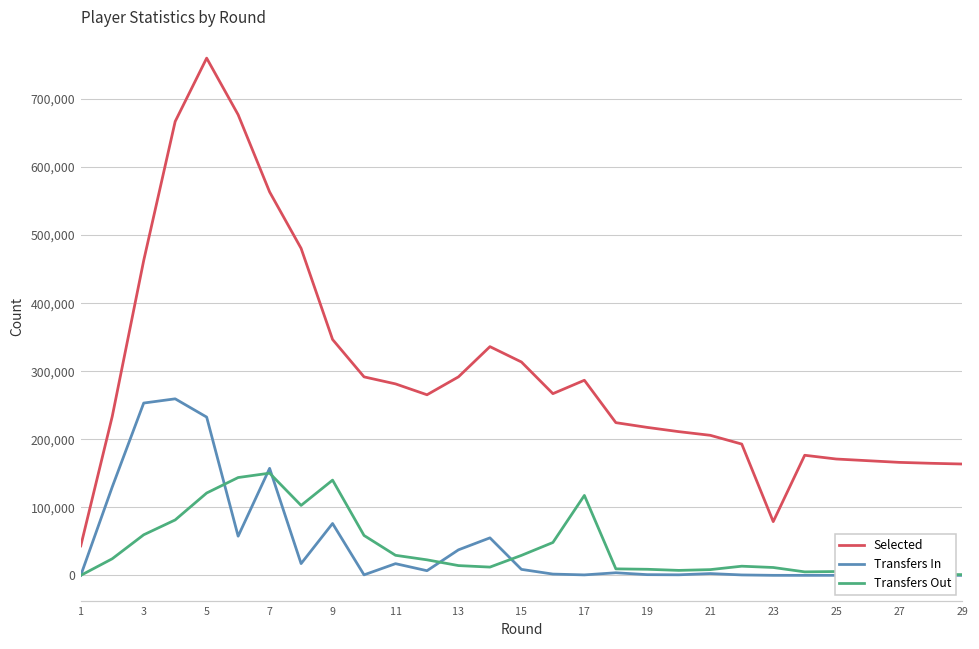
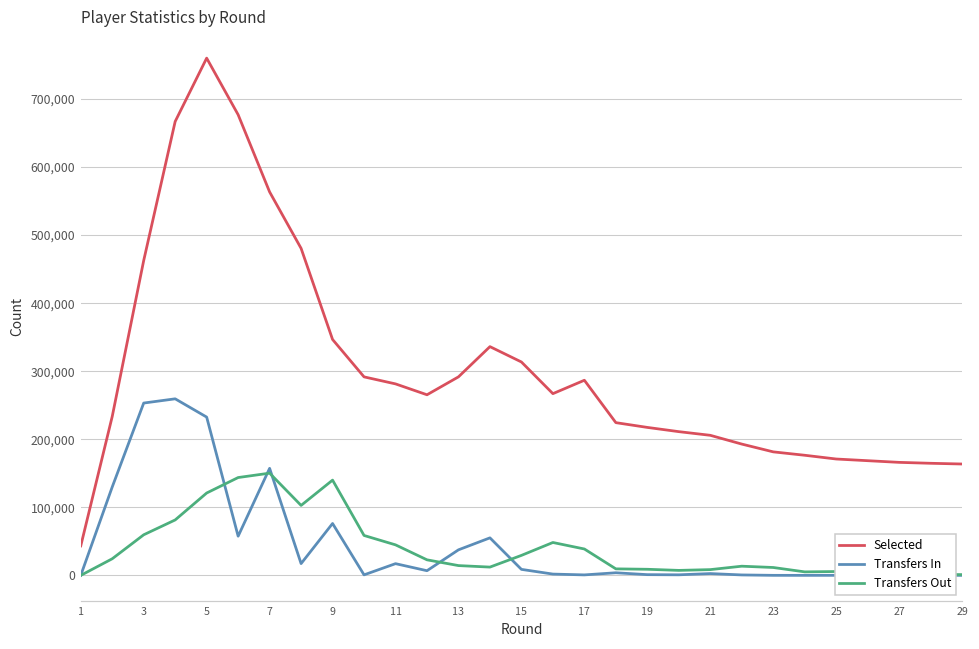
  {
    "Selected": {
      "1": "40,000",
      "3": "460,000",
      "5": "760,000",
      "7": "560,000",
      "9": "350,000",
      "11": "280,000",
      "13": "290,000",
      "15": "310,000",
      "17": "290,000",
      "19": "220,000",
      "21": "210,000",
-     "23": "80,000",
+     "23": "180,000",
      "25": "170,000",
      "27": "170,000",
      "29": "160,000"
    },
    "Transfers In": {
      "3": "250,000",
      "5": "230,000",
      "7": "160,000",
      "9": "80,000",
      "11": "20,000",
      "13": "40,000",
      "15": "10,000",
      "17": "0",
      "19": "0",
      "21": "0",
      "23": "0"
    },
    "Transfers Out": {
      "3": "60,000",
      "5": "120,000",
      "7": "150,000",
      "9": "140,000",
-     "11": "30,000",
+     "11": "40,000",
      "13": "10,000",
      "15": "30,000",
-     "17": "120,000",
+     "17": "40,000",
      "19": "10,000",
      "21": "10,000",
      "23": "10,000"
    }
  }
